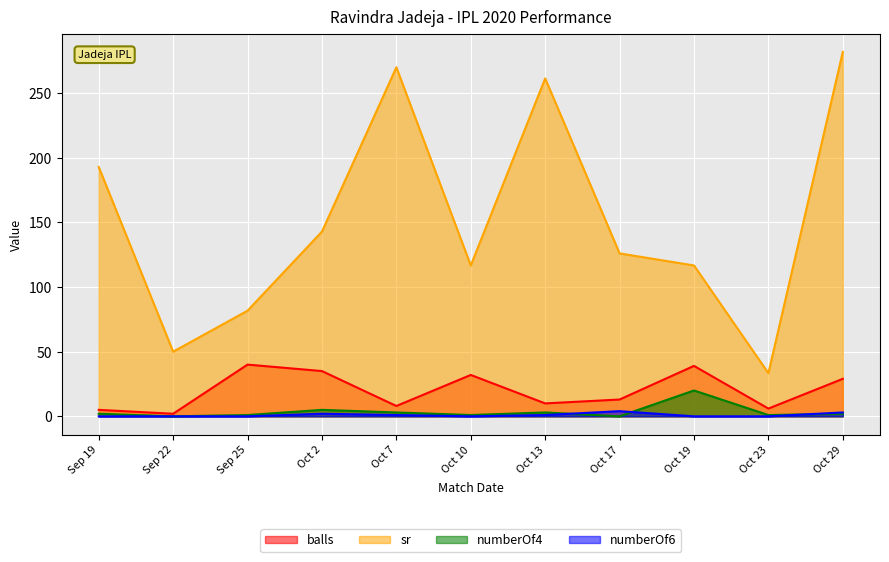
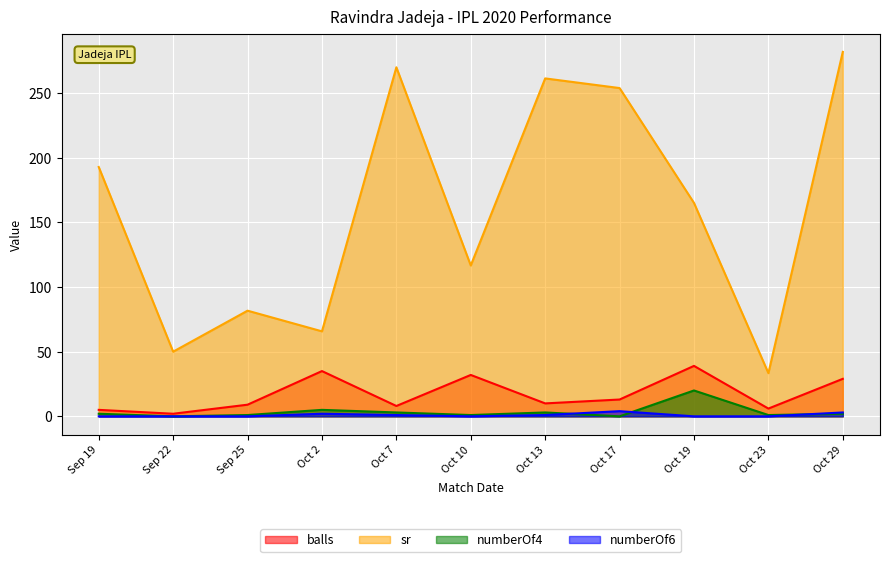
  {
    "balls": {
      "Sep 19": 5,
      "Sep 22": 2,
-     "Sep 25": 40,
+     "Sep 25": 9,
      "Oct 2": 35,
      "Oct 7": 8,
      "Oct 10": 32,
      "Oct 13": 10,
      "Oct 17": 13,
      "Oct 19": 39,
      "Oct 23": 6,
      "Oct 29": 29
    },
    "sr": {
      "Sep 19": 193,
      "Sep 22": 50,
      "Sep 25": 82,
-     "Oct 2": 143,
+     "Oct 2": 66,
      "Oct 7": 270,
      "Oct 10": 117,
      "Oct 13": 261,
-     "Oct 17": 126,
-     "Oct 19": 117,
+     "Oct 17": 254,
+     "Oct 19": 165,
      "Oct 23": 33,
      "Oct 29": 282
    },
    "numberOf4": {
      "Sep 19": 2,
      "Oct 2": 5,
      "Oct 7": 3,
      "Oct 13": 3,
      "Oct 17": 0,
      "Oct 19": 20
    },
    "numberOf6": {
      "Sep 19": 0,
      "Oct 2": 2,
      "Oct 7": 1,
      "Oct 13": 1,
      "Oct 17": 4,
      "Oct 19": 0
    }
  }
